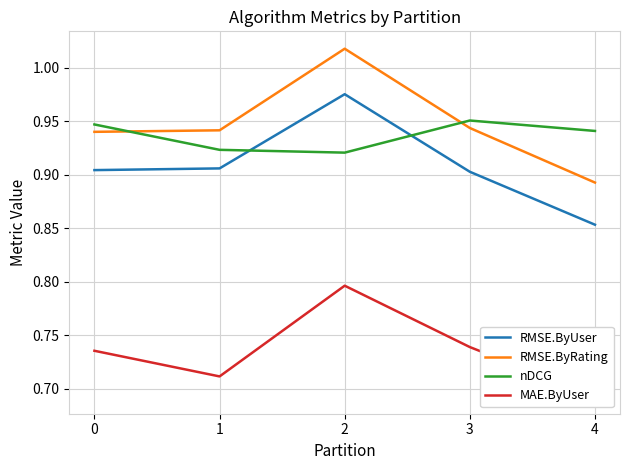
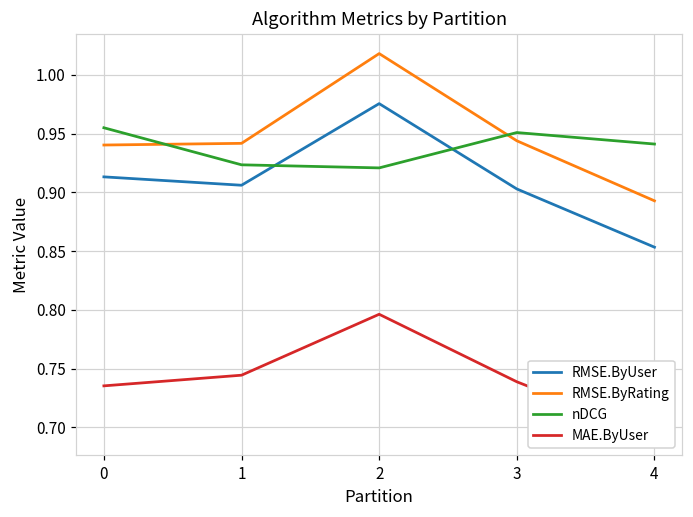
  {
    "RMSE.ByUser": {
-     "0": 0.904,
+     "0": 0.913,
      "1": 0.906,
      "2": 0.975,
      "3": 0.903,
      "4": 0.853
    },
    "RMSE.ByRating": {
      "0": 0.940,
      "1": 0.942,
      "2": 1.018,
      "3": 0.944,
      "4": 0.893
    },
    "nDCG": {
-     "0": 0.947,
+     "0": 0.955,
      "1": 0.923,
      "2": 0.921,
      "3": 0.951,
      "4": 0.941
    },
    "MAE.ByUser": {
      "0": 0.735,
-     "1": 0.711,
+     "1": 0.744,
      "2": 0.796,
      "3": 0.739
    }
  }
